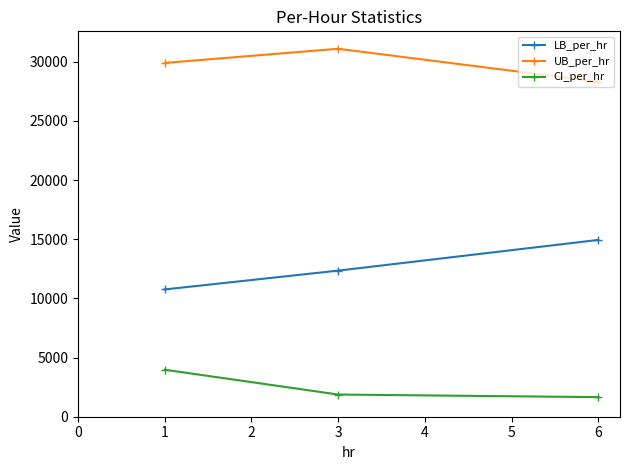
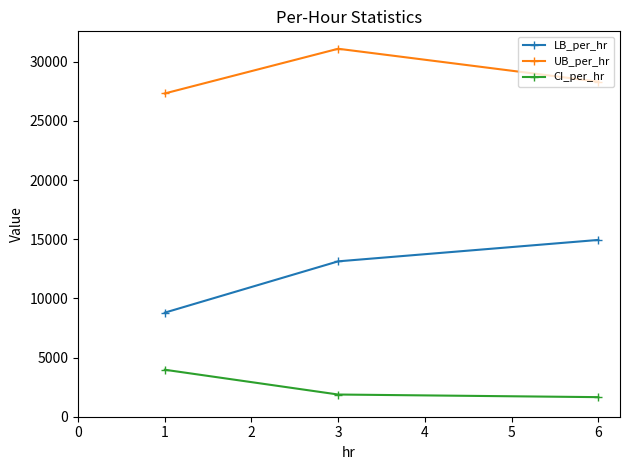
  {
    "LB_per_hr": {
-     "1": 10800,
-     "3": 12300,
+     "1": 8800,
+     "3": 13100,
      "6": 14900
    },
    "UB_per_hr": {
-     "1": 29900,
+     "1": 27300,
      "3": 31100
    },
    "CI_per_hr": {
      "1": 4000,
      "3": 1900,
      "6": 1700
    }
  }
